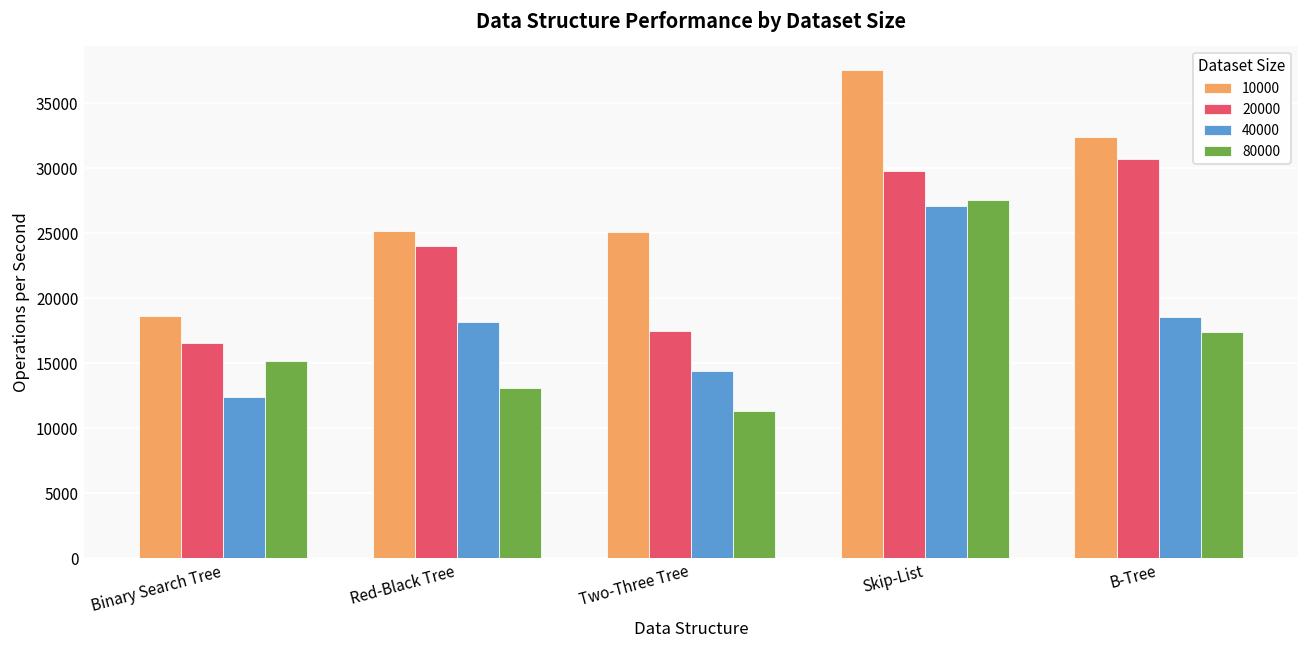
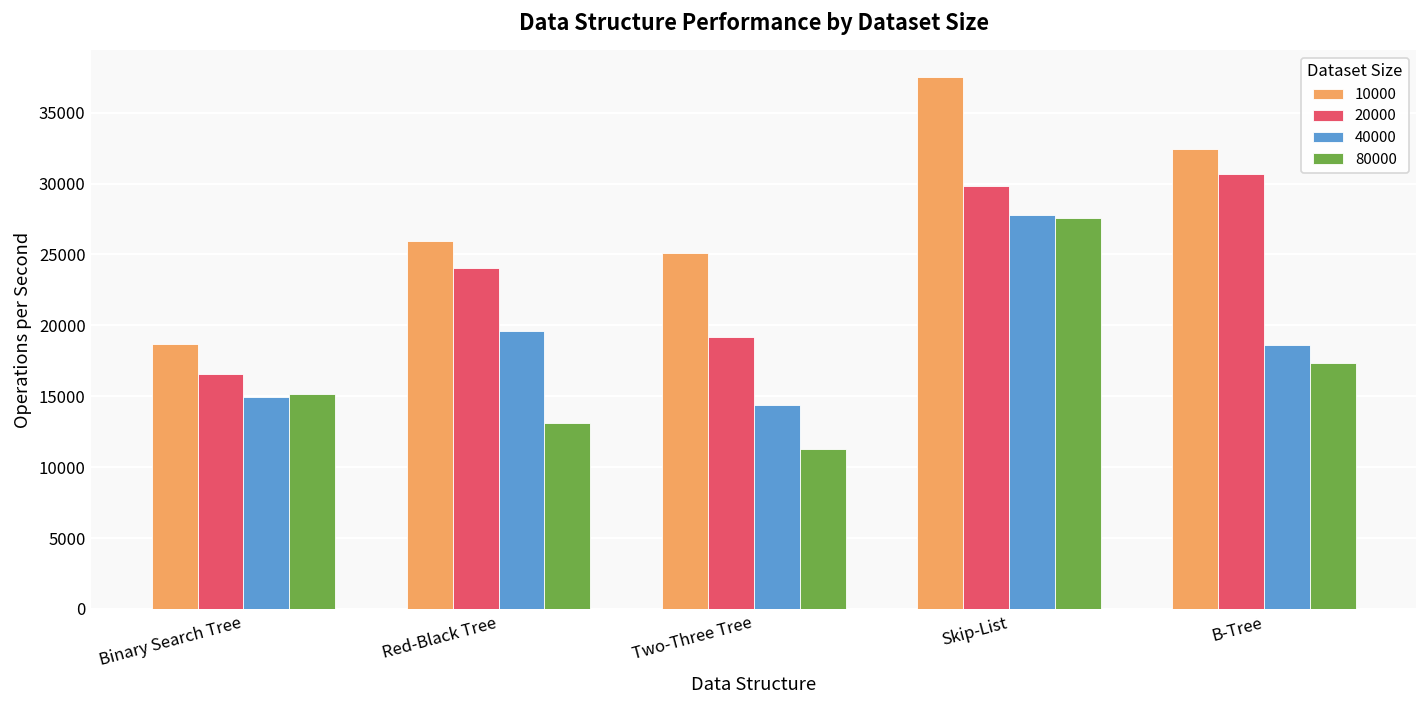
  {
    "10000": {
      "Binary Search Tree": 18700,
-     "Red-Black Tree": 25200,
+     "Red-Black Tree": 25900,
      "Two-Three Tree": 25100,
      "Skip-List": 37500,
      "B-Tree": 32400
    },
    "20000": {
      "Binary Search Tree": 16600,
      "Red-Black Tree": 24000,
-     "Two-Three Tree": 17500,
+     "Two-Three Tree": 19200,
      "Skip-List": 29800,
      "B-Tree": 30700
    },
    "40000": {
-     "Binary Search Tree": 12400,
-     "Red-Black Tree": 18200,
+     "Binary Search Tree": 14900,
+     "Red-Black Tree": 19600,
      "Two-Three Tree": 14400,
-     "Skip-List": 27100,
+     "Skip-List": 27800,
      "B-Tree": 18600
    },
    "80000": {
      "Binary Search Tree": 15200,
      "Red-Black Tree": 13100,
      "Two-Three Tree": 11300,
      "Skip-List": 27600,
      "B-Tree": 17400
    }
  }
